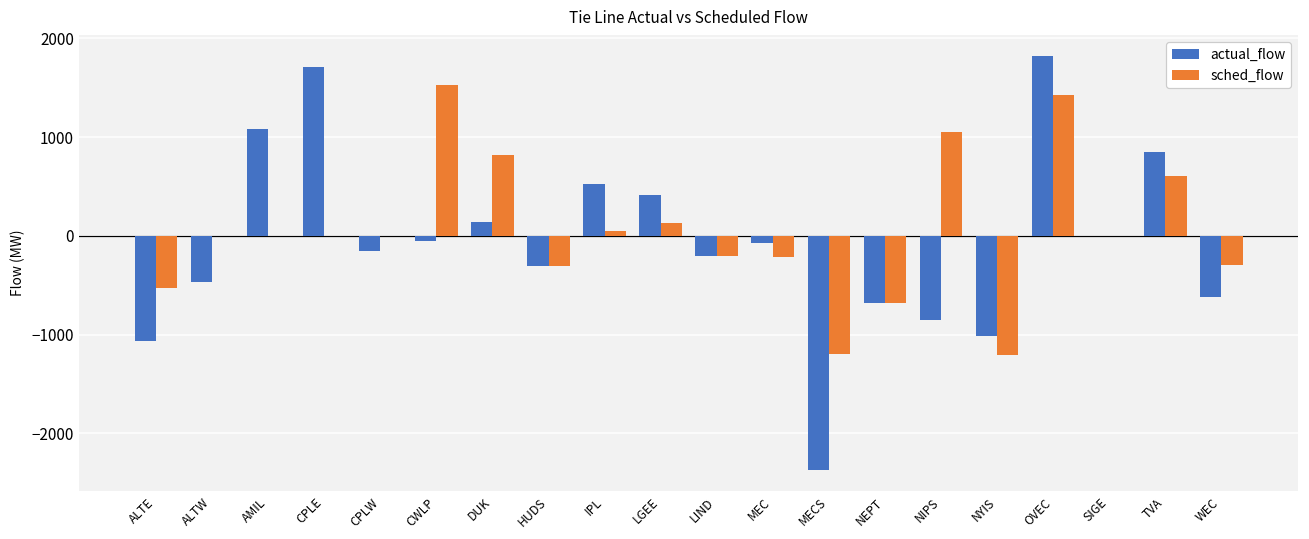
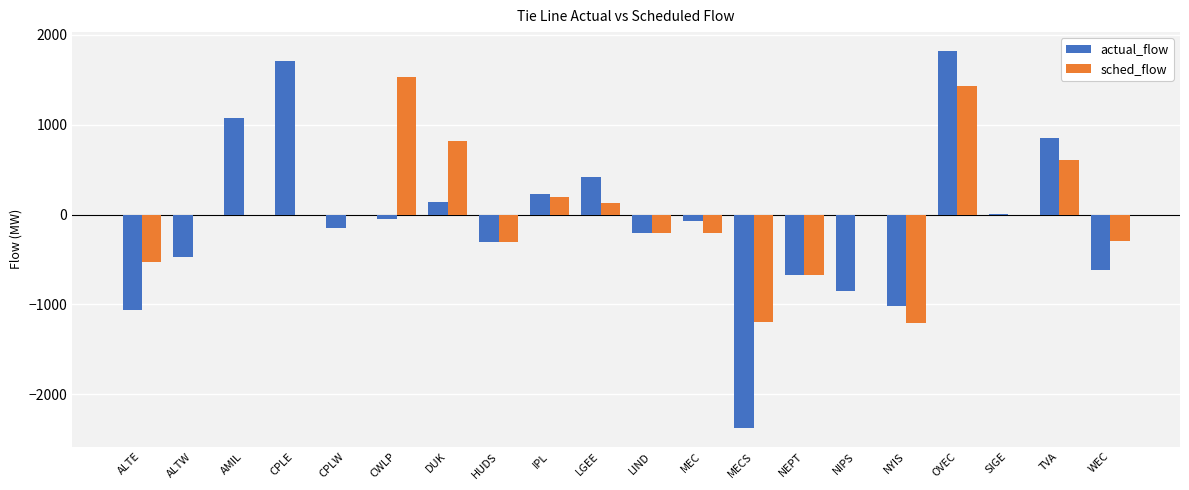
  {
    "actual_flow": {
      "ALTE": -1100,
      "ALTW": -500,
      "AMIL": 1100,
      "CPLE": 1700,
      "CPLW": -100,
      "CWLP": -100,
      "DUK": 100,
      "HUDS": -300,
-     "IPL": 500,
+     "IPL": 200,
      "LGEE": 400,
      "LIND": -200,
      "MEC": -100,
      "MECS": -2400,
      "NEPT": -700,
      "NIPS": -800,
      "NYIS": -1000,
      "OVEC": 1800,
      "TVA": 900,
      "WEC": -600
    },
    "sched_flow": {
      "ALTE": -500,
      "ALTW": 0,
      "CPLE": 0,
      "CPLW": 0,
      "CWLP": 1500,
      "DUK": 800,
      "HUDS": -300,
-     "IPL": 100,
+     "IPL": 200,
      "LGEE": 100,
      "LIND": -200,
      "MEC": -200,
      "MECS": -1200,
      "NEPT": -700,
-     "NIPS": 1100,
+     "NIPS": 0,
      "NYIS": -1200,
      "OVEC": 1400,
      "SIGE": 0,
      "TVA": 600,
      "WEC": -300
    }
  }
